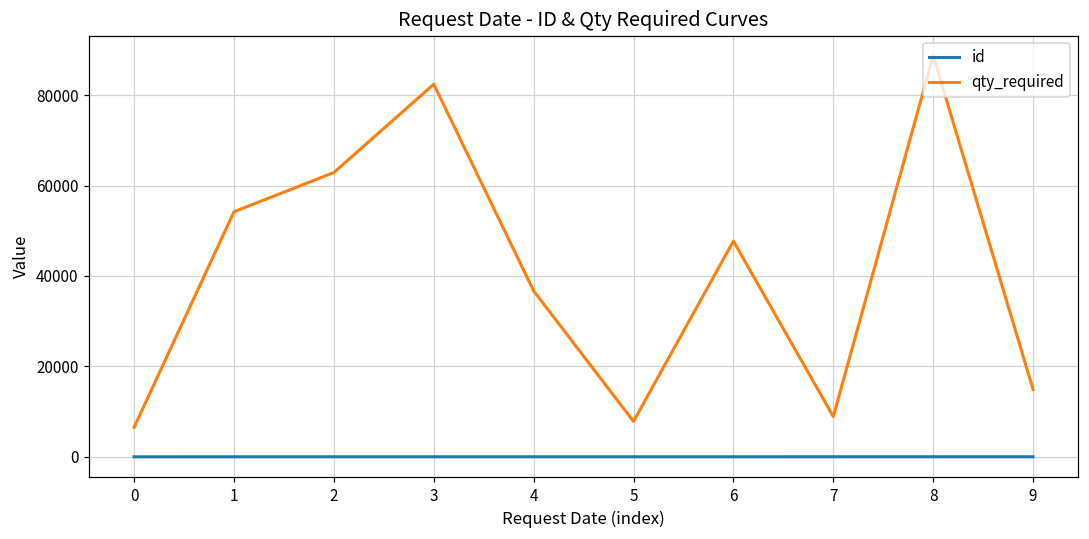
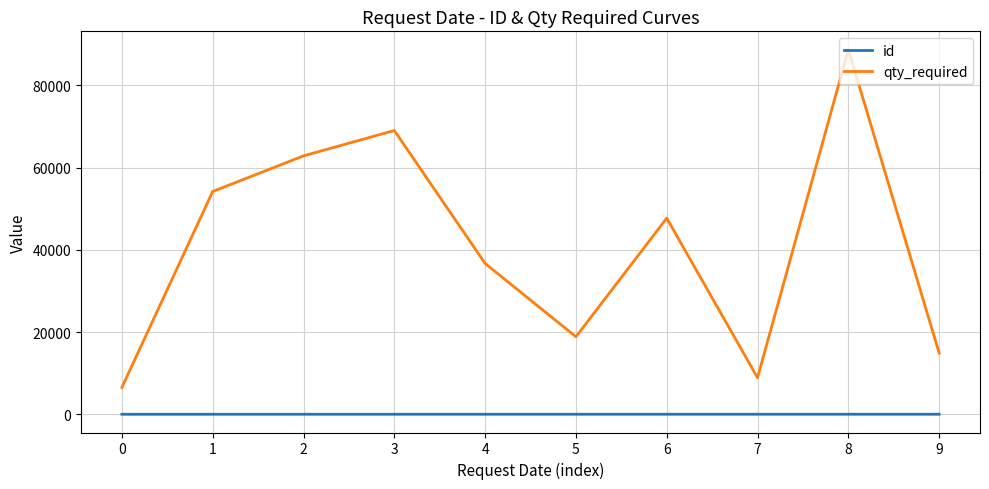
  {
    "id": {
      "0": 0,
      "1": 0,
      "2": 0,
      "3": 0,
      "4": 0,
      "5": 0,
      "6": 0,
      "7": 0,
      "8": 0,
      "9": 0
    },
    "qty_required": {
      "0": 7000,
      "1": 54000,
      "2": 63000,
-     "3": 82000,
+     "3": 69000,
      "4": 37000,
-     "5": 8000,
+     "5": 19000,
      "6": 48000,
      "7": 9000,
      "9": 15000
    }
  }
